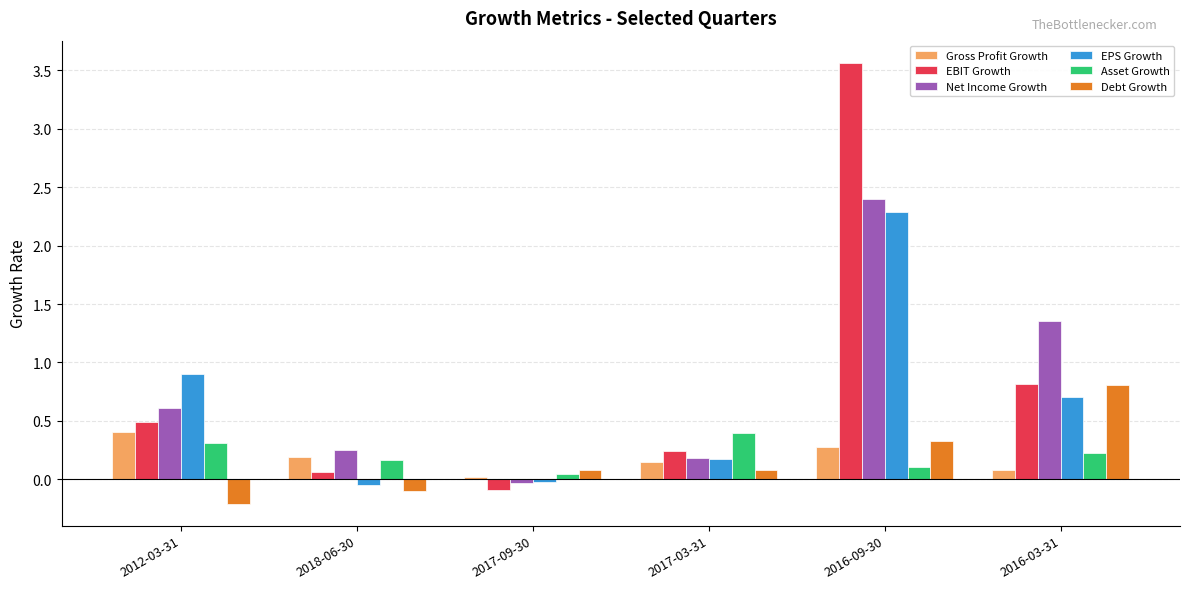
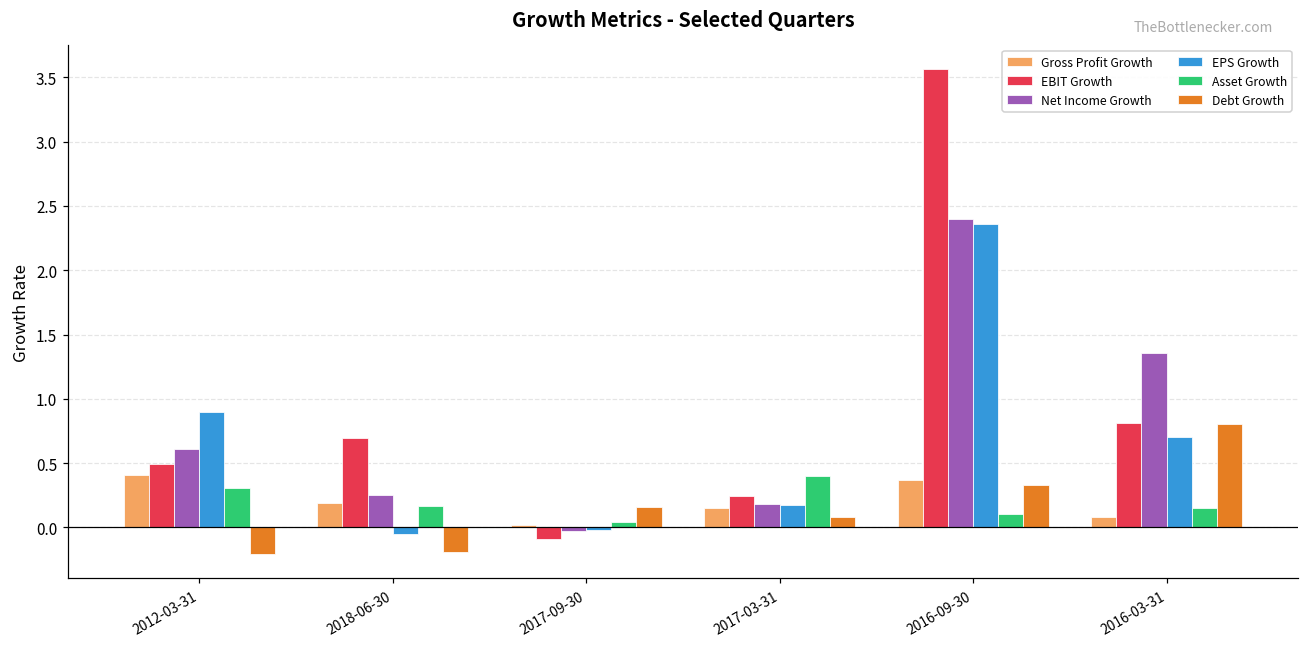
  {
    "Gross Profit Growth": {
      "2012-03-31": 0.41,
      "2018-06-30": 0.19,
      "2017-03-31": 0.15,
-     "2016-09-30": 0.28,
+     "2016-09-30": 0.37,
      "2016-03-31": 0.08
    },
    "EBIT Growth": {
      "2012-03-31": 0.49,
-     "2018-06-30": 0.06,
+     "2018-06-30": 0.70,
      "2017-09-30": -0.09,
      "2017-03-31": 0.24,
      "2016-09-30": 3.57,
      "2016-03-31": 0.82
    },
    "Net Income Growth": {
      "2012-03-31": 0.61,
      "2018-06-30": 0.25,
      "2017-09-30": -0.03,
      "2017-03-31": 0.18,
      "2016-09-30": 2.40,
      "2016-03-31": 1.36
    },
    "EPS Growth": {
      "2012-03-31": 0.90,
      "2018-06-30": -0.05,
      "2017-09-30": -0.02,
      "2017-03-31": 0.18,
-     "2016-09-30": 2.29,
+     "2016-09-30": 2.36,
      "2016-03-31": 0.70
    },
    "Asset Growth": {
      "2012-03-31": 0.31,
      "2018-06-30": 0.16,
      "2017-09-30": 0.04,
      "2017-03-31": 0.40,
      "2016-09-30": 0.10,
-     "2016-03-31": 0.22
+     "2016-03-31": 0.15
    },
    "Debt Growth": {
      "2012-03-31": -0.21,
-     "2018-06-30": -0.10,
-     "2017-09-30": 0.08,
+     "2018-06-30": -0.20,
+     "2017-09-30": 0.16,
      "2017-03-31": 0.08,
      "2016-09-30": 0.33,
      "2016-03-31": 0.80
    }
  }
